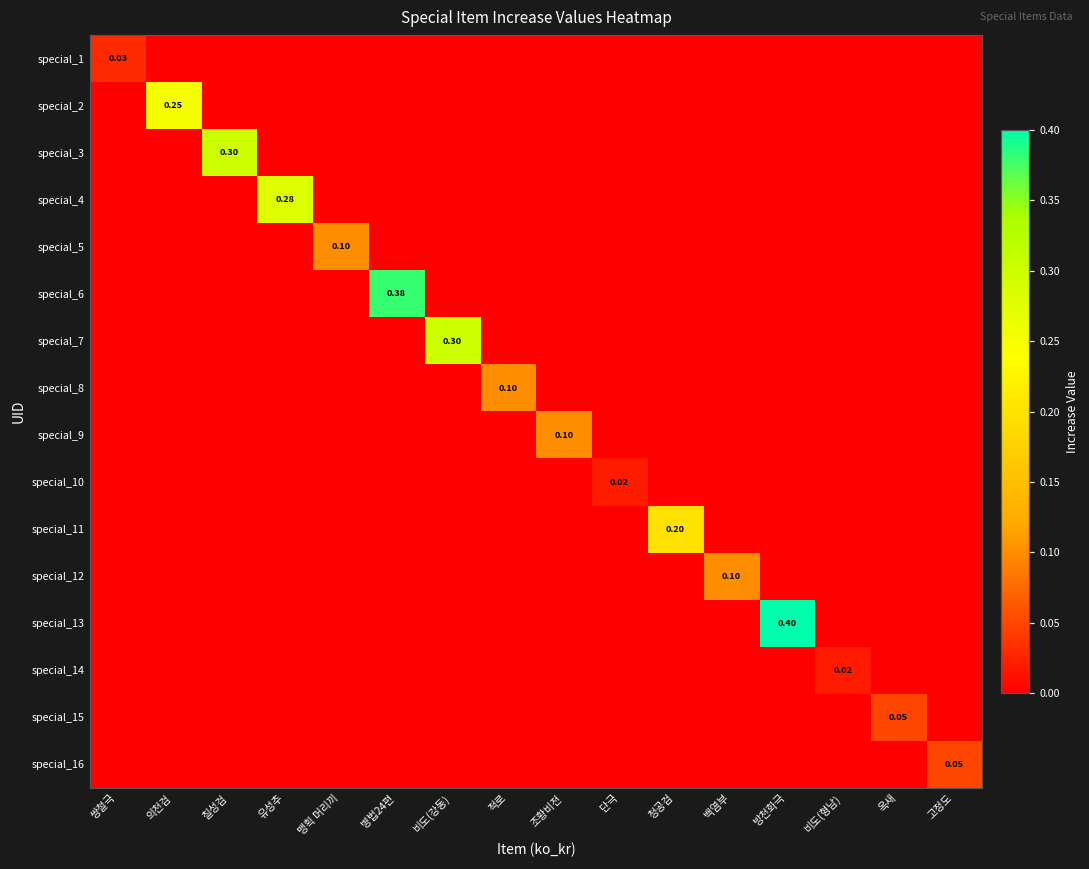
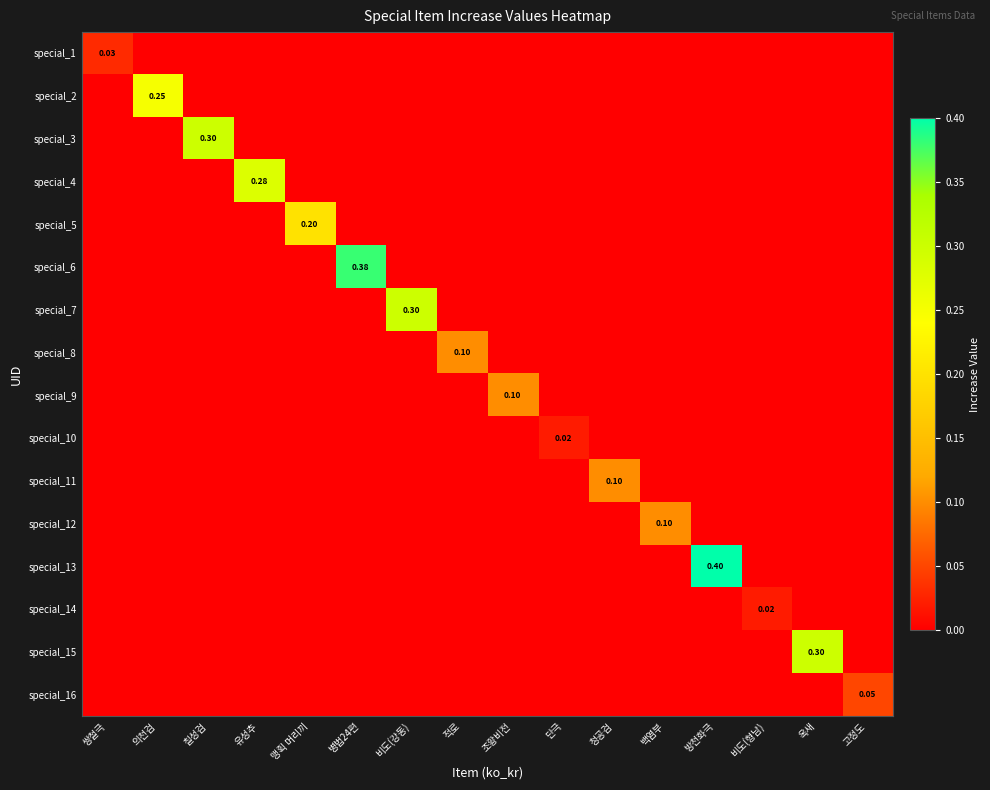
  {
    "special_1": {
      "쌍철극": 0.03
    },
    "special_2": {
      "의천검": 0.25
    },
    "special_3": {
      "칠성검": 0.30
    },
    "special_4": {
      "유성추": 0.28
    },
    "special_5": {
-     "맹획 머리끼": 0.10
+     "맹획 머리끼": 0.20
    },
    "special_6": {
      "병법24편": 0.38
    },
    "special_7": {
      "비도(강동)": 0.30
    },
    "special_8": {
      "적로": 0.10
    },
    "special_9": {
      "조황비전": 0.10
    },
    "special_10": {
      "단극": 0.02
    },
    "special_11": {
-     "청공검": 0.20
+     "청공검": 0.10
    },
    "special_12": {
      "백염부": 0.10
    },
    "special_13": {
      "방천화극": 0.40
    },
    "special_14": {
      "비도(형남)": 0.02
    },
    "special_15": {
-     "옥새": 0.05
+     "옥새": 0.30
    },
    "special_16": {
      "고정도": 0.05
    }
  }
